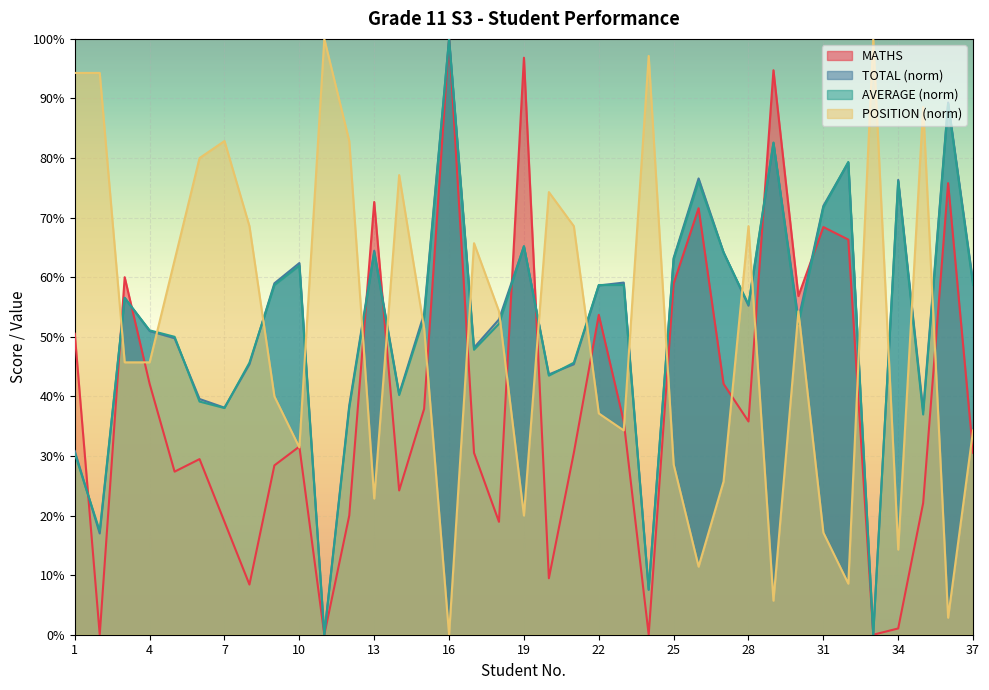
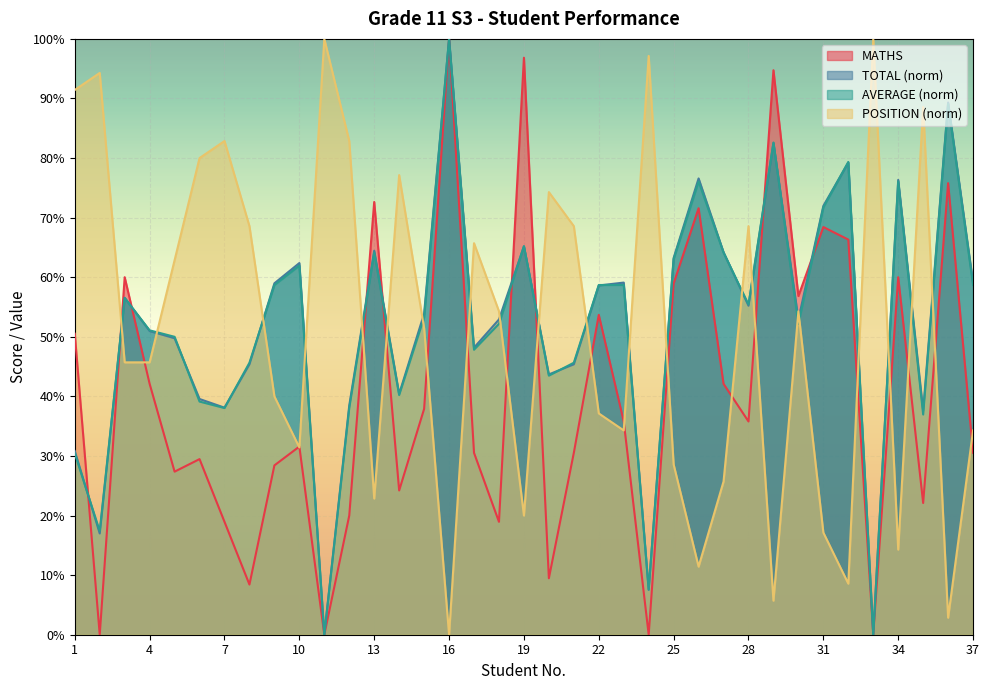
  {
    "MATHS": {
      "1": "51%",
      "4": "42%",
      "7": "19%",
      "13": "73%",
      "19": "97%",
      "22": "54%",
      "25": "59%",
      "28": "36%",
      "31": "68%",
-     "34": "1%",
+     "34": "60%",
      "37": "31%"
    },
    "POSITION (norm)": {
-     "1": "94%",
+     "1": "91%",
      "4": "46%",
      "7": "83%",
      "13": "23%",
      "16": "0%",
      "19": "20%",
      "22": "37%",
      "25": "29%",
      "28": "69%",
      "31": "17%",
      "34": "14%",
      "37": "34%"
    }
  }
